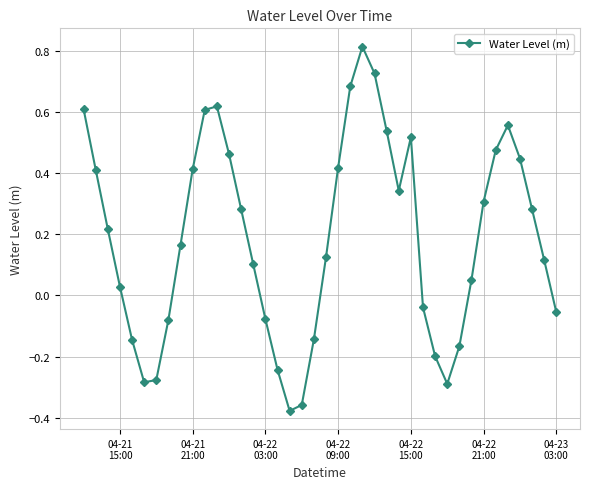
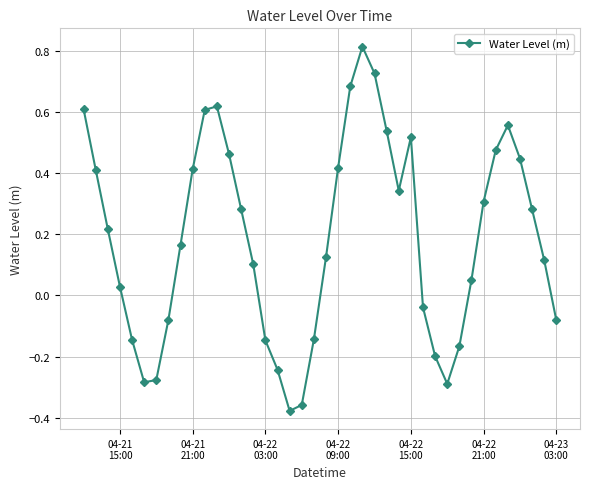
  {
    "04-21 15:00": 0.03,
    "04-21 21:00": 0.41,
-   "04-22 03:00": -0.08,
+   "04-22 03:00": -0.15,
    "04-22 09:00": 0.42,
    "04-22 15:00": 0.52,
    "04-22 21:00": 0.31,
-   "04-23 03:00": -0.06
+   "04-23 03:00": -0.08
  }
